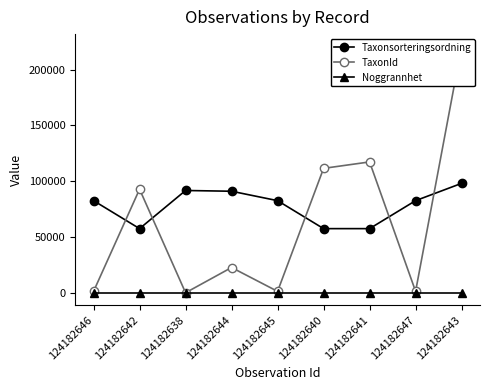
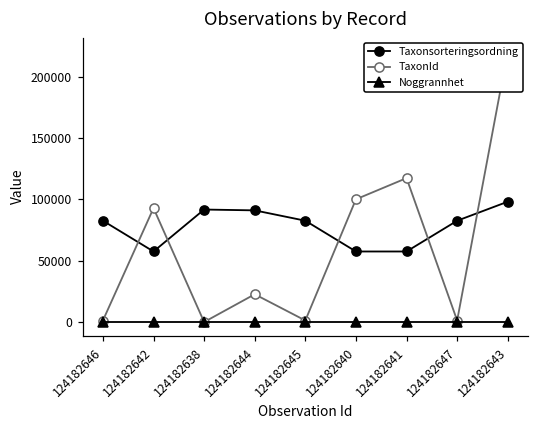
  {
    "TaxonId": {
      "124182642": 93000,
      "124182644": 23000,
-     "124182640": 112000,
+     "124182640": 100000,
      "124182641": 117000
    }
  }
